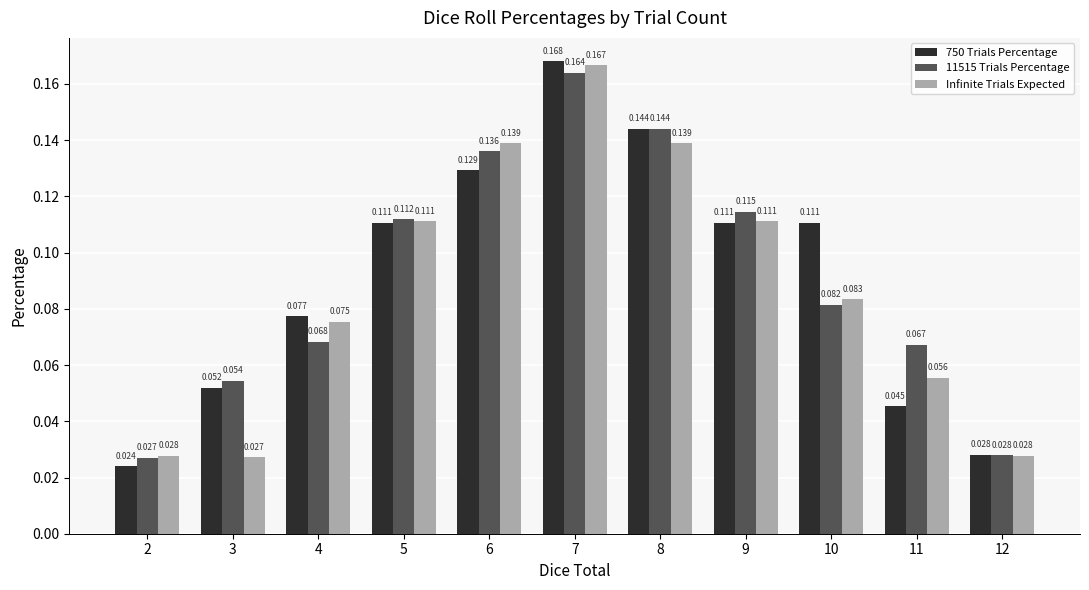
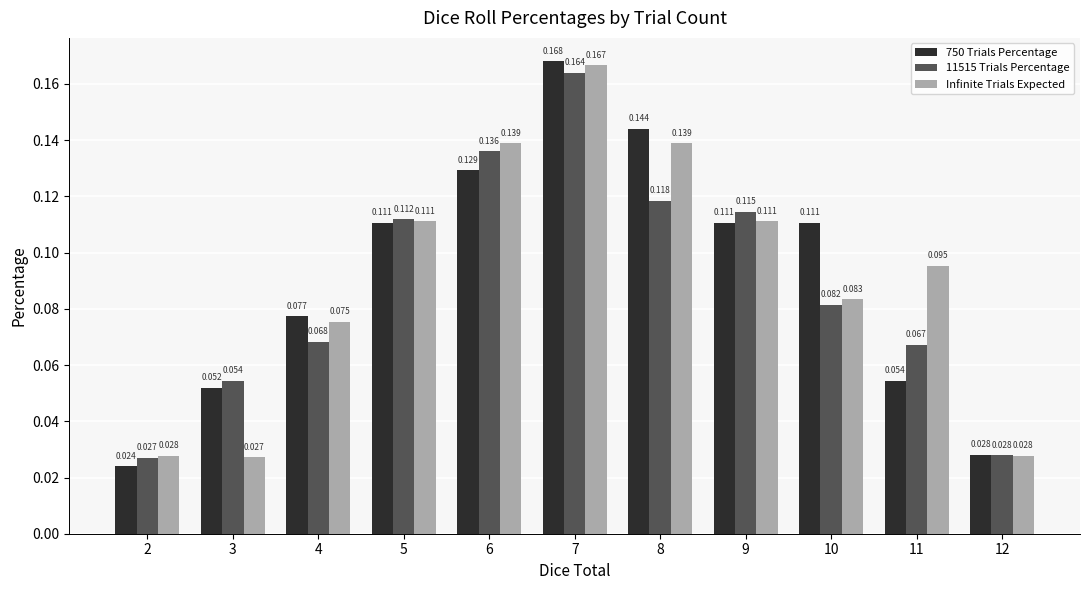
  {
    "750 Trials Percentage": {
      "2": 0.024,
      "3": 0.052,
      "4": 0.077,
      "5": 0.111,
      "6": 0.129,
      "7": 0.168,
      "8": 0.144,
      "9": 0.111,
      "10": 0.111,
-     "11": 0.045,
+     "11": 0.054,
      "12": 0.028
    },
    "11515 Trials Percentage": {
      "2": 0.027,
      "3": 0.054,
      "4": 0.068,
      "5": 0.112,
      "6": 0.136,
      "7": 0.164,
-     "8": 0.144,
+     "8": 0.118,
      "9": 0.115,
      "10": 0.082,
      "11": 0.067,
      "12": 0.028
    },
    "Infinite Trials Expected": {
      "2": 0.028,
      "3": 0.027,
      "4": 0.075,
      "5": 0.111,
      "6": 0.139,
      "7": 0.167,
      "8": 0.139,
      "9": 0.111,
      "10": 0.083,
-     "11": 0.056,
+     "11": 0.095,
      "12": 0.028
    }
  }
